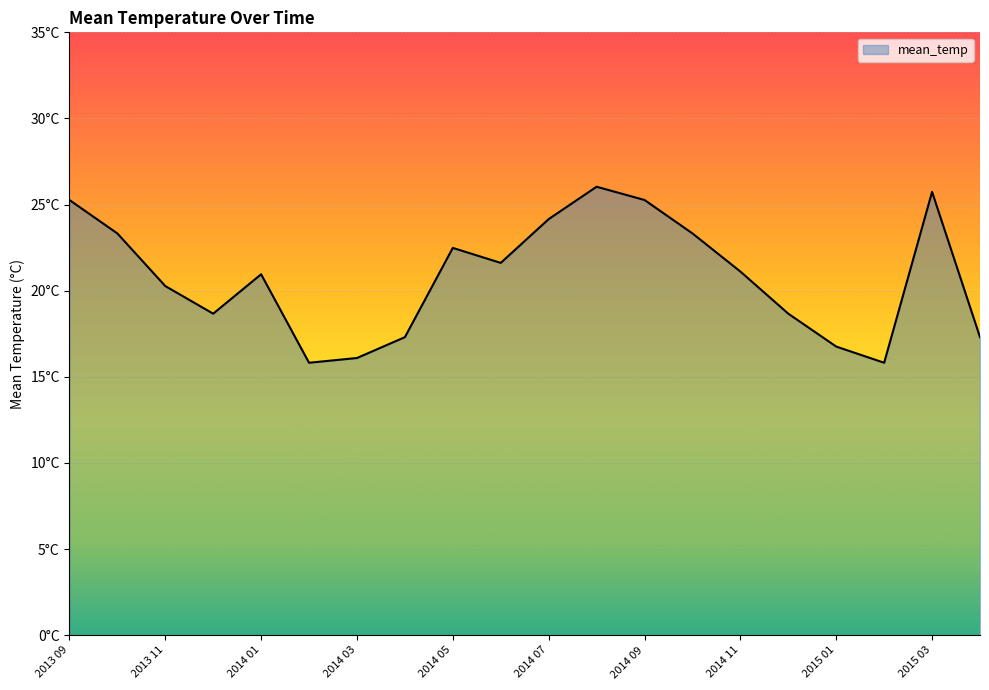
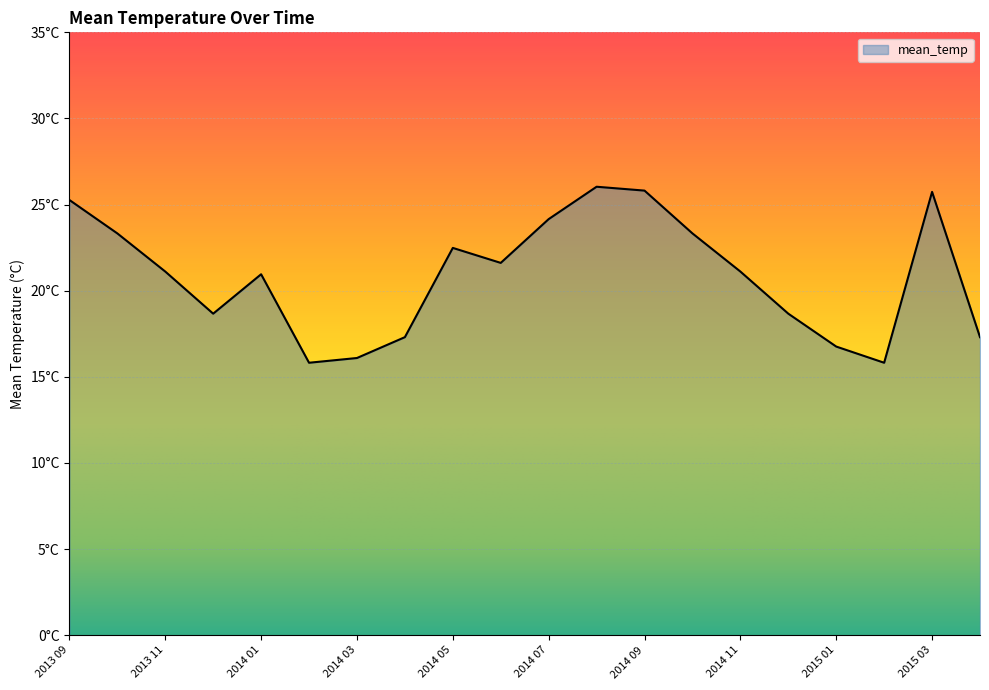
  {
    "2013 09": "25.3°C",
-   "2013 11": "20.3°C",
+   "2013 11": "21.1°C",
    "2014 01": "21.0°C",
    "2014 03": "16.1°C",
    "2014 05": "22.5°C",
    "2014 07": "24.2°C",
-   "2014 09": "25.3°C",
+   "2014 09": "25.8°C",
    "2014 11": "21.1°C",
    "2015 01": "16.8°C",
    "2015 03": "25.7°C"
  }
